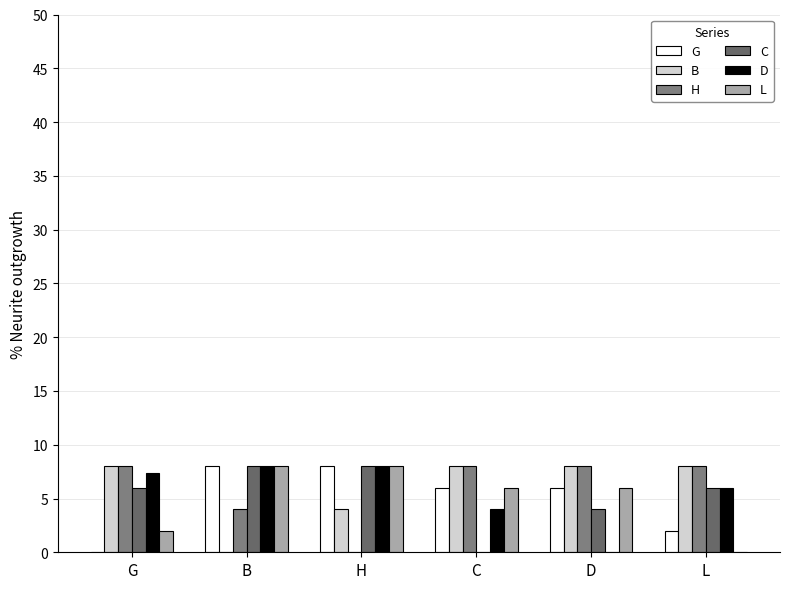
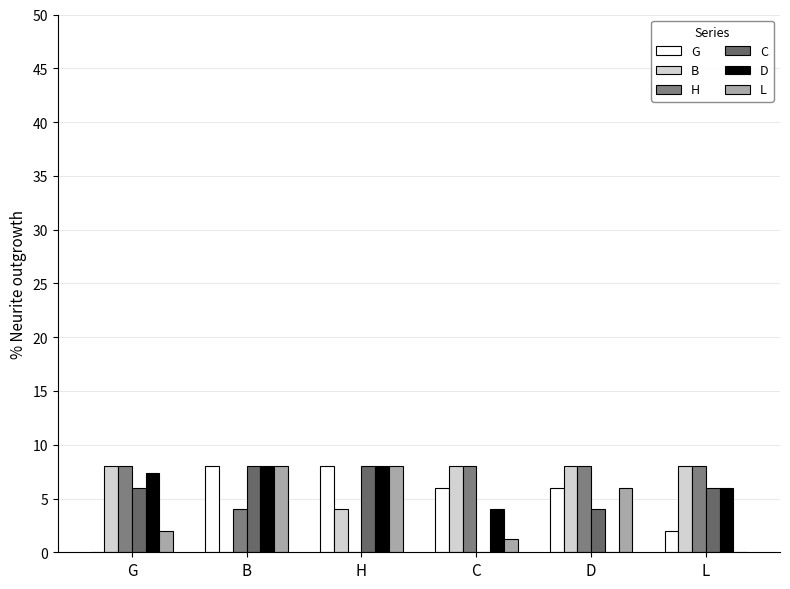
  {
    "G": {
      "G": 0.0,
      "B": 8.0,
      "H": 8.0,
      "C": 6.0,
      "D": 6.0,
      "L": 2.0
    },
    "B": {
      "G": 8.0,
      "B": 0.0,
      "H": 4.0,
      "C": 8.0,
      "D": 8.0,
      "L": 8.0
    },
    "D": {
      "G": 7.4,
      "B": 8.0,
      "H": 8.0,
      "C": 4.0,
      "D": 0.0,
      "L": 6.0
    },
    "L": {
      "G": 2.0,
      "B": 8.0,
      "H": 8.0,
-     "C": 6.0,
+     "C": 1.2,
      "D": 6.0,
      "L": 0.0
    }
  }
